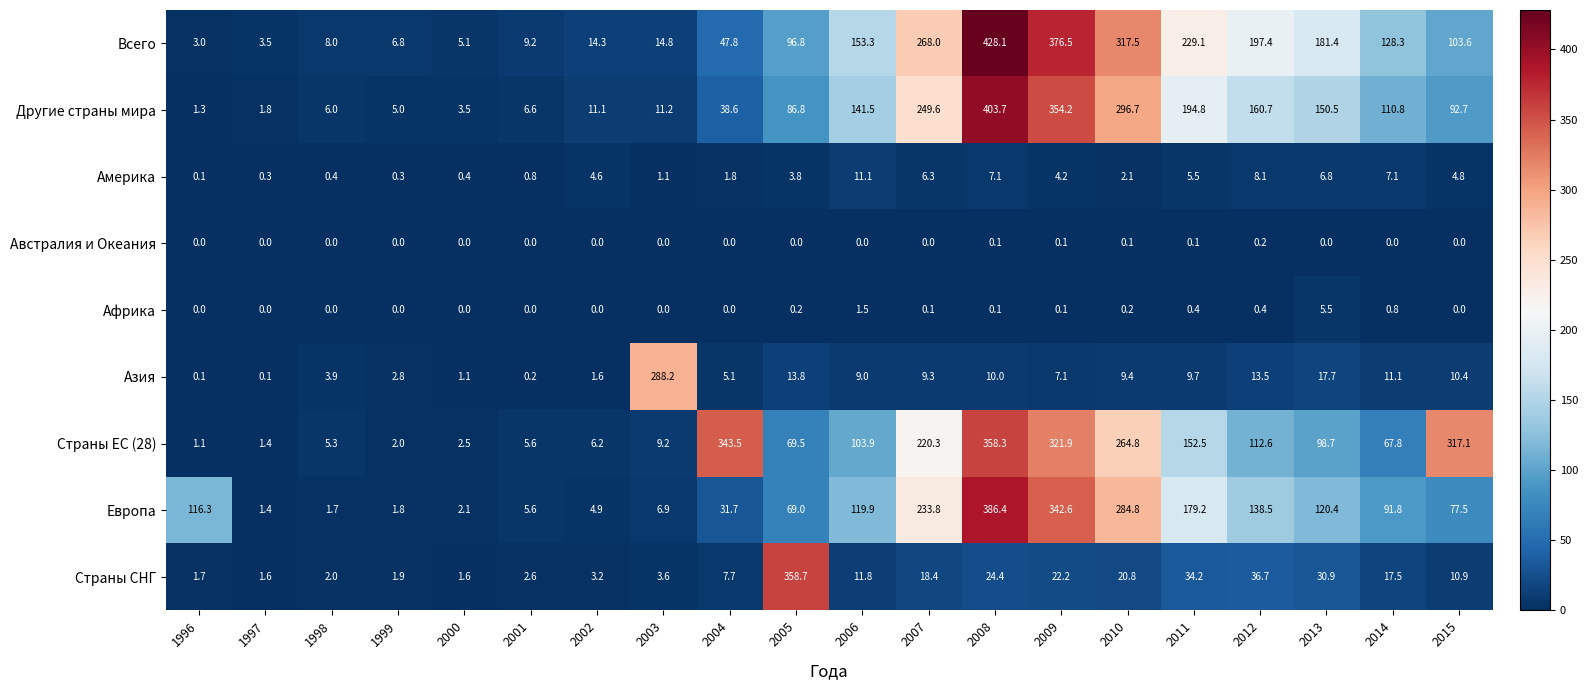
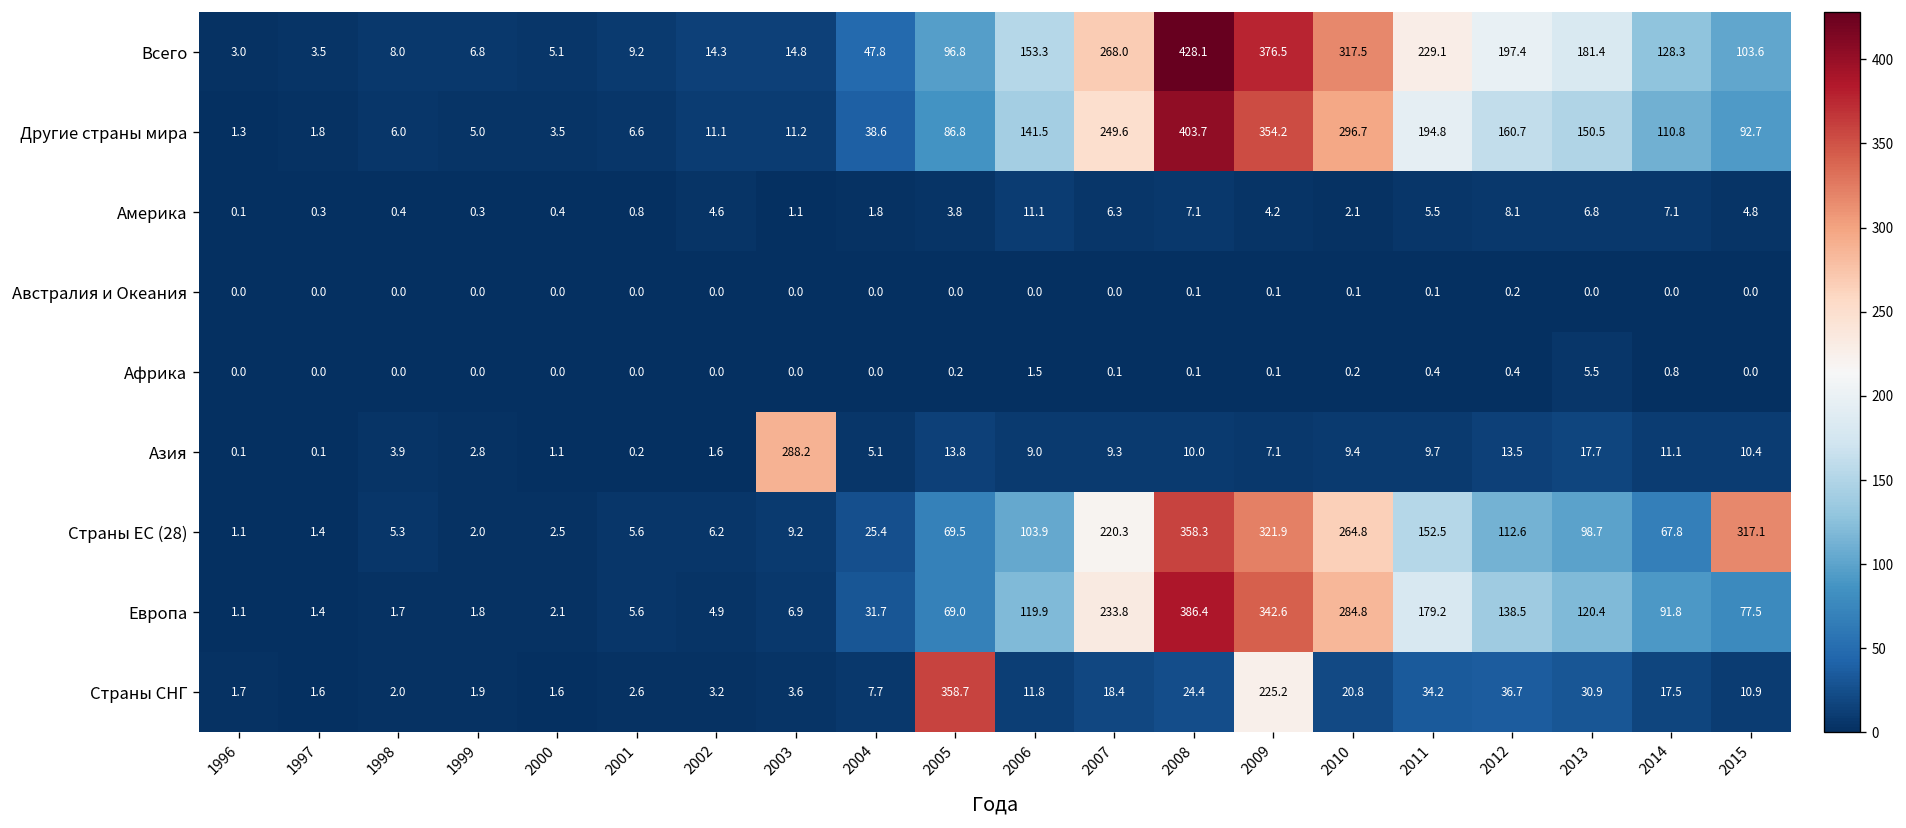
  {
    "Всего": {
      "1996": 3.0,
      "1997": 3.5,
      "1998": 8.0,
      "1999": 6.8,
      "2000": 5.1,
      "2001": 9.2,
      "2002": 14.3,
      "2003": 14.8,
      "2004": 47.8,
      "2005": 96.8,
      "2006": 153.3,
      "2007": 268.0,
      "2008": 428.1,
      "2009": 376.5,
      "2010": 317.5,
      "2011": 229.1,
      "2012": 197.4,
      "2013": 181.4,
      "2014": 128.3,
      "2015": 103.6
    },
    "Другие страны мира": {
      "1996": 1.3,
      "1997": 1.8,
      "1998": 6.0,
      "1999": 5.0,
      "2000": 3.5,
      "2001": 6.6,
      "2002": 11.1,
      "2003": 11.2,
      "2004": 38.6,
      "2005": 86.8,
      "2006": 141.5,
      "2007": 249.6,
      "2008": 403.7,
      "2009": 354.2,
      "2010": 296.7,
      "2011": 194.8,
      "2012": 160.7,
      "2013": 150.5,
      "2014": 110.8,
      "2015": 92.7
    },
    "Америка": {
      "1996": 0.1,
      "1997": 0.3,
      "1998": 0.4,
      "1999": 0.3,
      "2000": 0.4,
      "2001": 0.8,
      "2002": 4.6,
      "2003": 1.1,
      "2004": 1.8,
      "2005": 3.8,
      "2006": 11.1,
      "2007": 6.3,
      "2008": 7.1,
      "2009": 4.2,
      "2010": 2.1,
      "2011": 5.5,
      "2012": 8.1,
      "2013": 6.8,
      "2014": 7.1,
      "2015": 4.8
    },
    "Австралия и Океания": {
      "1996": 0.0,
      "1997": 0.0,
      "1998": 0.0,
      "1999": 0.0,
      "2000": 0.0,
      "2001": 0.0,
      "2002": 0.0,
      "2003": 0.0,
      "2004": 0.0,
      "2005": 0.0,
      "2006": 0.0,
      "2007": 0.0,
      "2008": 0.1,
      "2009": 0.1,
      "2010": 0.1,
      "2011": 0.1,
      "2012": 0.2,
      "2013": 0.0,
      "2014": 0.0,
      "2015": 0.0
    },
    "Африка": {
      "1996": 0.0,
      "1997": 0.0,
      "1998": 0.0,
      "1999": 0.0,
      "2000": 0.0,
      "2001": 0.0,
      "2002": 0.0,
      "2003": 0.0,
      "2004": 0.0,
      "2005": 0.2,
      "2006": 1.5,
      "2007": 0.1,
      "2008": 0.1,
      "2009": 0.1,
      "2010": 0.2,
      "2011": 0.4,
      "2012": 0.4,
      "2013": 5.5,
      "2014": 0.8,
      "2015": 0.0
    },
    "Азия": {
      "1996": 0.1,
      "1997": 0.1,
      "1998": 3.9,
      "1999": 2.8,
      "2000": 1.1,
      "2001": 0.2,
      "2002": 1.6,
      "2003": 288.2,
      "2004": 5.1,
      "2005": 13.8,
      "2006": 9.0,
      "2007": 9.3,
      "2008": 10.0,
      "2009": 7.1,
      "2010": 9.4,
      "2011": 9.7,
      "2012": 13.5,
      "2013": 17.7,
      "2014": 11.1,
      "2015": 10.4
    },
    "Страны ЕС (28)": {
      "1996": 1.1,
      "1997": 1.4,
      "1998": 5.3,
      "1999": 2.0,
      "2000": 2.5,
      "2001": 5.6,
      "2002": 6.2,
      "2003": 9.2,
-     "2004": 343.5,
+     "2004": 25.4,
      "2005": 69.5,
      "2006": 103.9,
      "2007": 220.3,
      "2008": 358.3,
      "2009": 321.9,
      "2010": 264.8,
      "2011": 152.5,
      "2012": 112.6,
      "2013": 98.7,
      "2014": 67.8,
      "2015": 317.1
    },
    "Европа": {
-     "1996": 116.3,
+     "1996": 1.1,
      "1997": 1.4,
      "1998": 1.7,
      "1999": 1.8,
      "2000": 2.1,
      "2001": 5.6,
      "2002": 4.9,
      "2003": 6.9,
      "2004": 31.7,
      "2005": 69.0,
      "2006": 119.9,
      "2007": 233.8,
      "2008": 386.4,
      "2009": 342.6,
      "2010": 284.8,
      "2011": 179.2,
      "2012": 138.5,
      "2013": 120.4,
      "2014": 91.8,
      "2015": 77.5
    },
    "Страны СНГ": {
      "1996": 1.7,
      "1997": 1.6,
      "1998": 2.0,
      "1999": 1.9,
      "2000": 1.6,
      "2001": 2.6,
      "2002": 3.2,
      "2003": 3.6,
      "2004": 7.7,
      "2005": 358.7,
      "2006": 11.8,
      "2007": 18.4,
      "2008": 24.4,
-     "2009": 22.2,
+     "2009": 225.2,
      "2010": 20.8,
      "2011": 34.2,
      "2012": 36.7,
      "2013": 30.9,
      "2014": 17.5,
      "2015": 10.9
    }
  }
